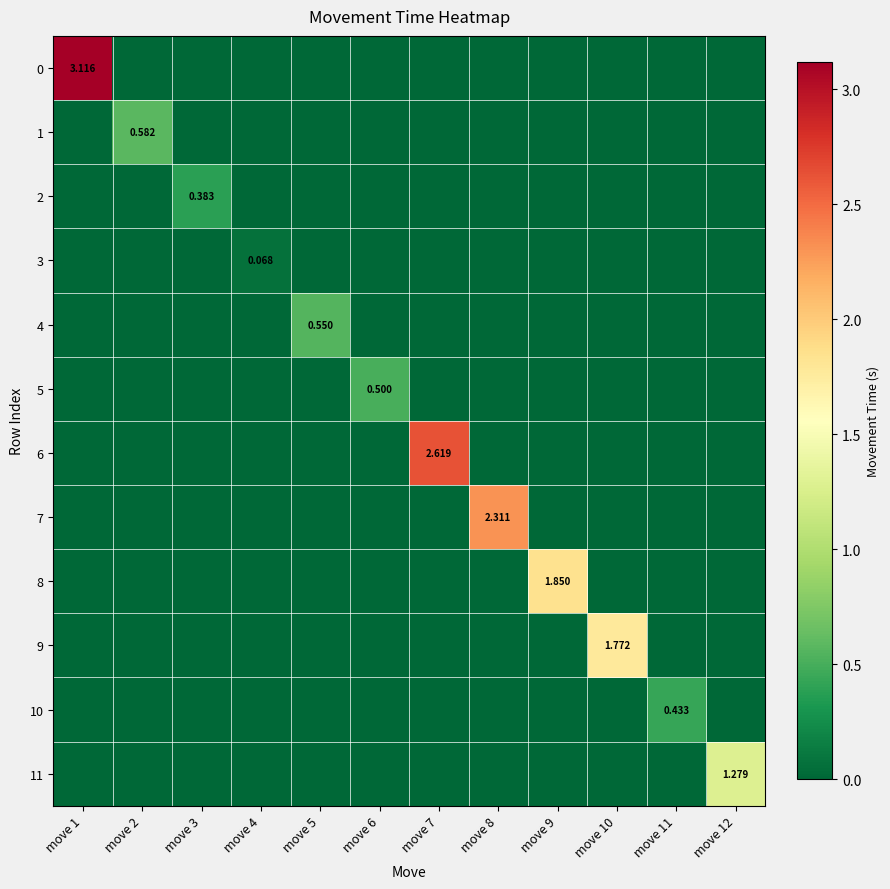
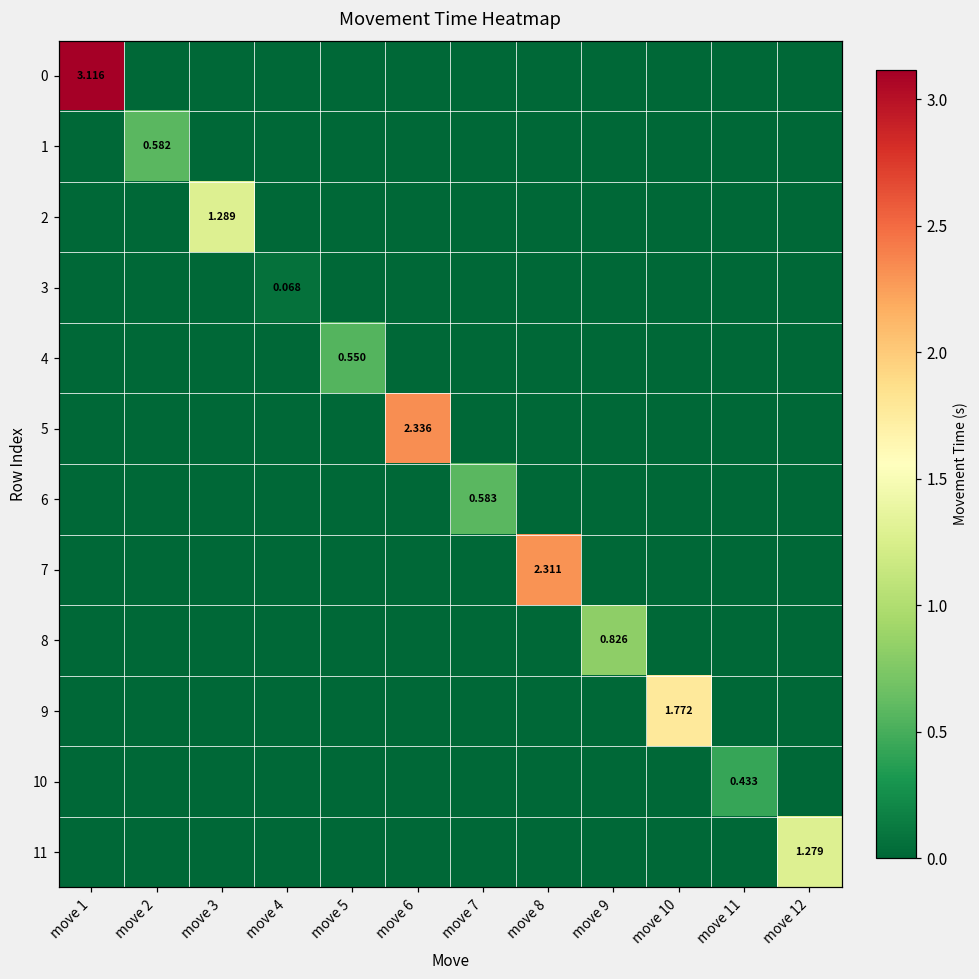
  {
    "0": {
      "move 1": 3.116
    },
    "1": {
      "move 2": 0.582
    },
    "2": {
-     "move 3": 0.383
+     "move 3": 1.289
    },
    "3": {
      "move 4": 0.068
    },
    "4": {
      "move 5": 0.550
    },
    "5": {
-     "move 6": 0.500
+     "move 6": 2.336
    },
    "6": {
-     "move 7": 2.619
+     "move 7": 0.583
    },
    "7": {
      "move 8": 2.311
    },
    "8": {
-     "move 9": 1.850
+     "move 9": 0.826
    },
    "9": {
      "move 10": 1.772
    },
    "10": {
      "move 11": 0.433
    },
    "11": {
      "move 12": 1.279
    }
  }
